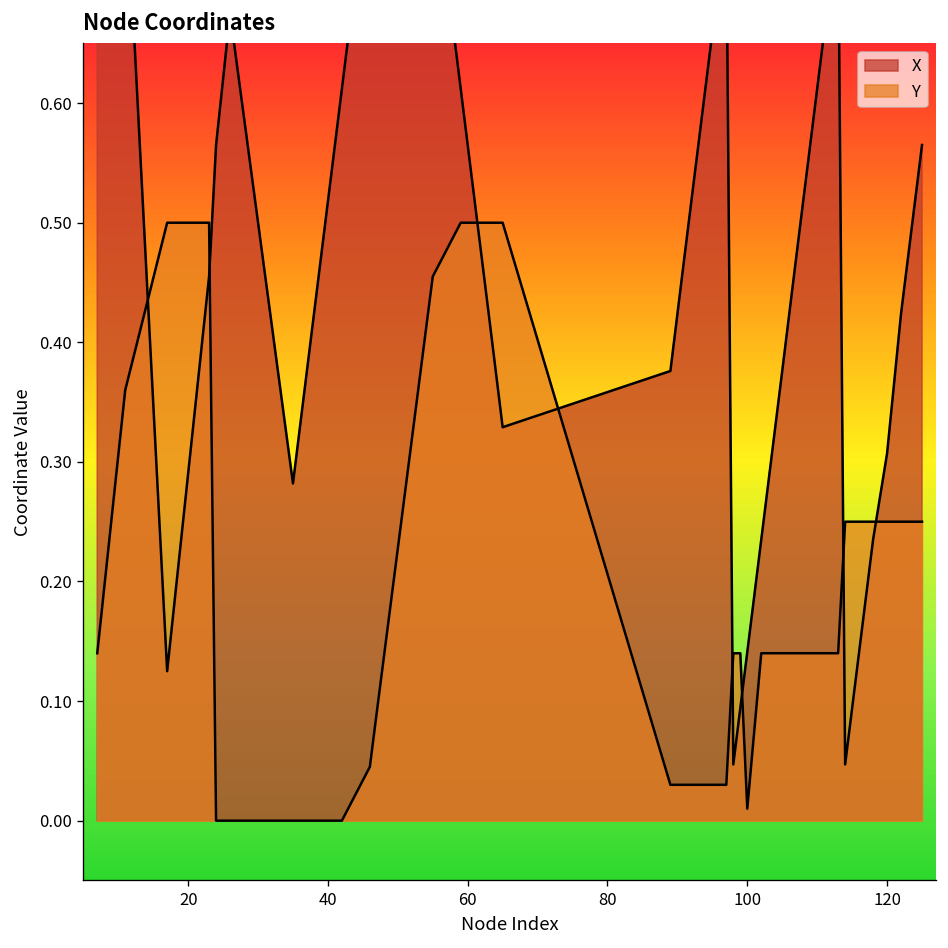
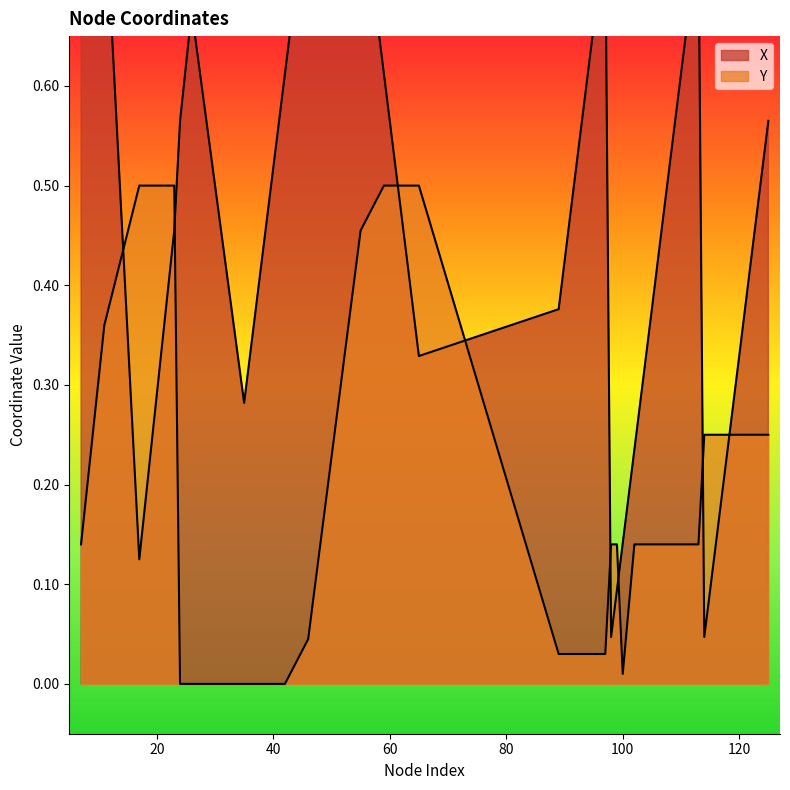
  {
    "X": {
      "100": 0.14,
-     "120": 0.31
+     "120": 0.33
    },
    "Y": {
      "100": 0.01,
      "120": 0.25
    }
  }
